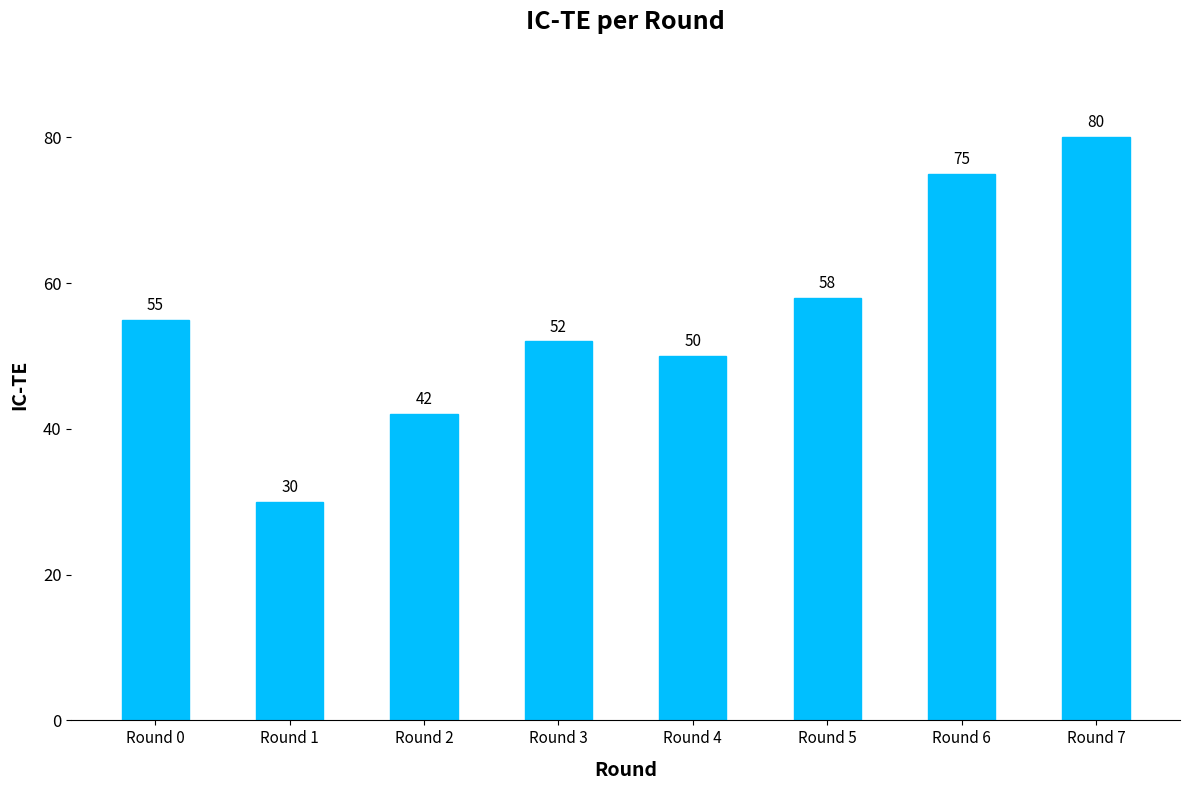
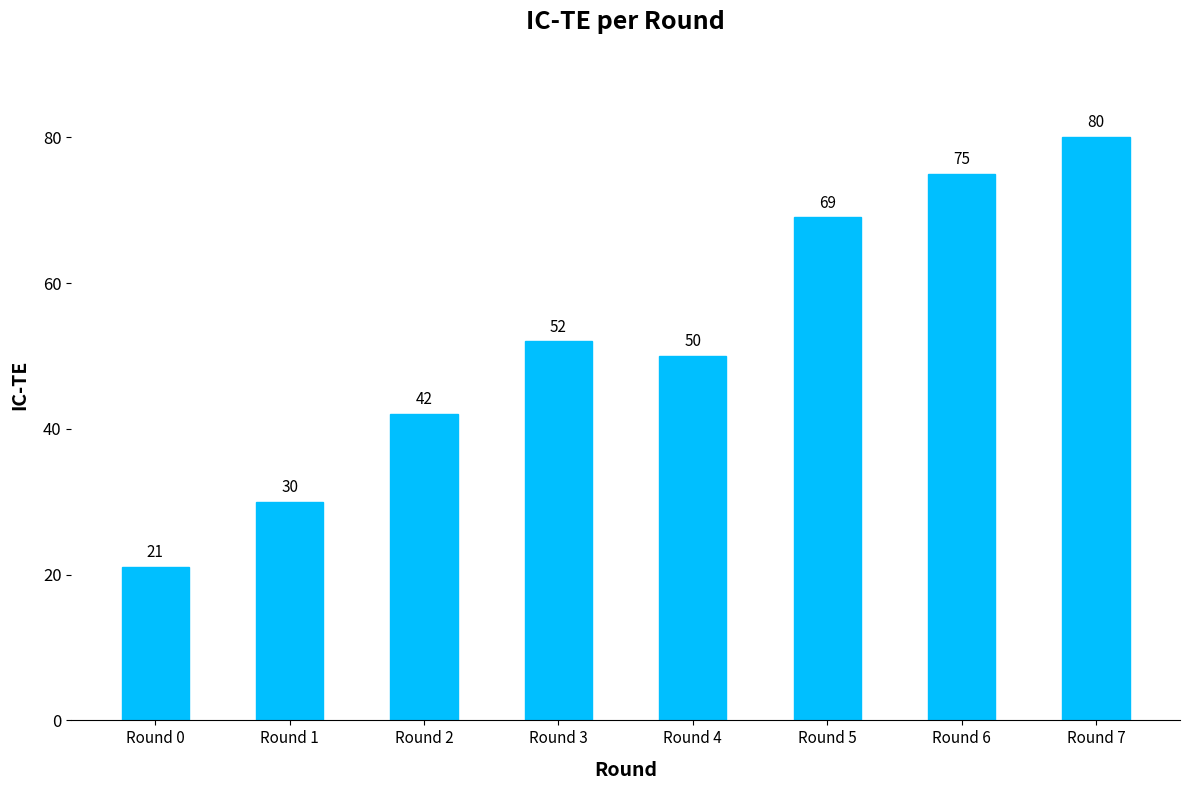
  {
-   "Round 0": 55,
+   "Round 0": 21,
    "Round 1": 30,
    "Round 2": 42,
    "Round 3": 52,
    "Round 4": 50,
-   "Round 5": 58,
+   "Round 5": 69,
    "Round 6": 75,
    "Round 7": 80
  }
